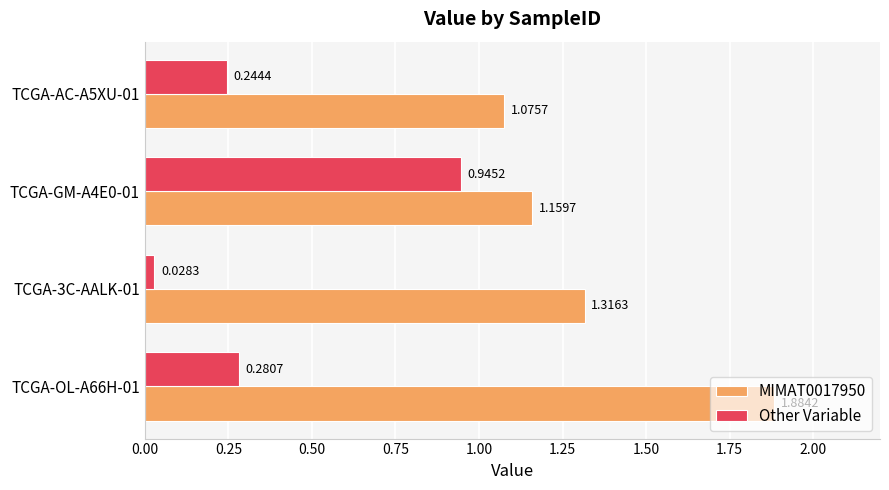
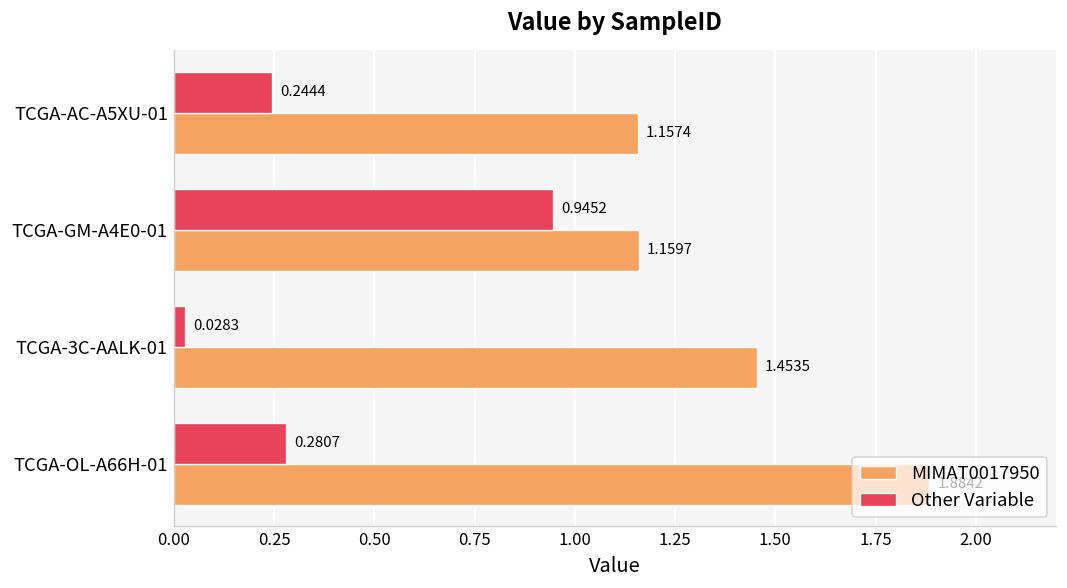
  {
    "MIMAT0017950": {
-     "TCGA-AC-A5XU-01": 1.0757,
+     "TCGA-AC-A5XU-01": 1.1574,
      "TCGA-GM-A4E0-01": 1.1597,
-     "TCGA-3C-AALK-01": 1.3163
+     "TCGA-3C-AALK-01": 1.4535
    },
    "Other Variable": {
      "TCGA-AC-A5XU-01": 0.2444,
      "TCGA-GM-A4E0-01": 0.9452,
      "TCGA-3C-AALK-01": 0.0283,
      "TCGA-OL-A66H-01": 0.2807
    }
  }
